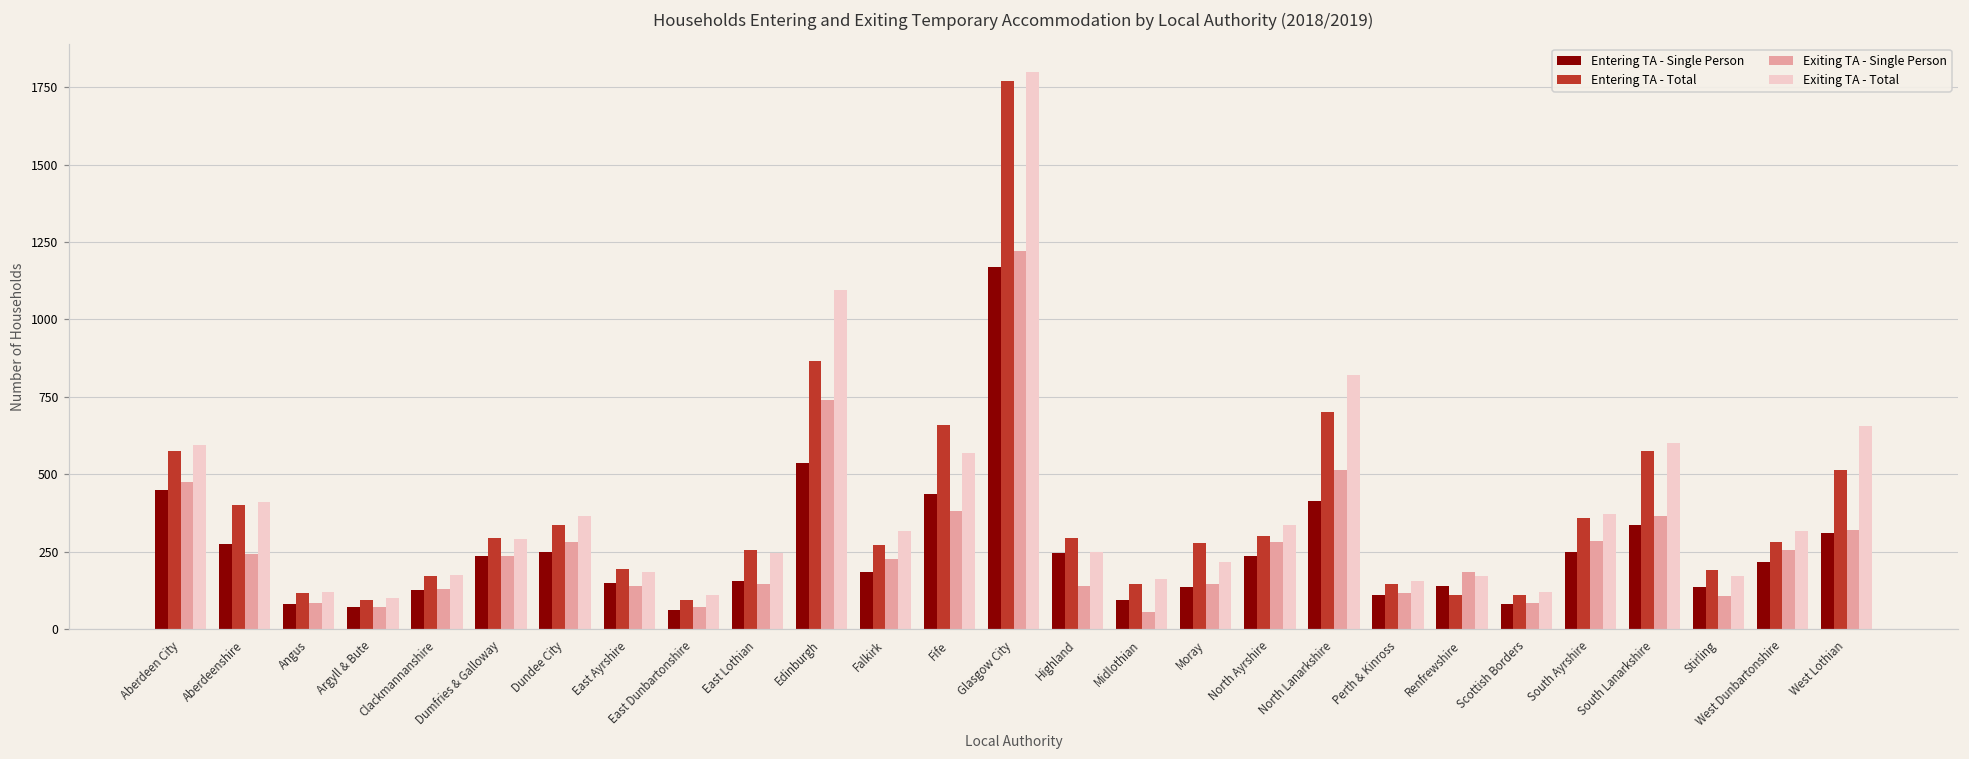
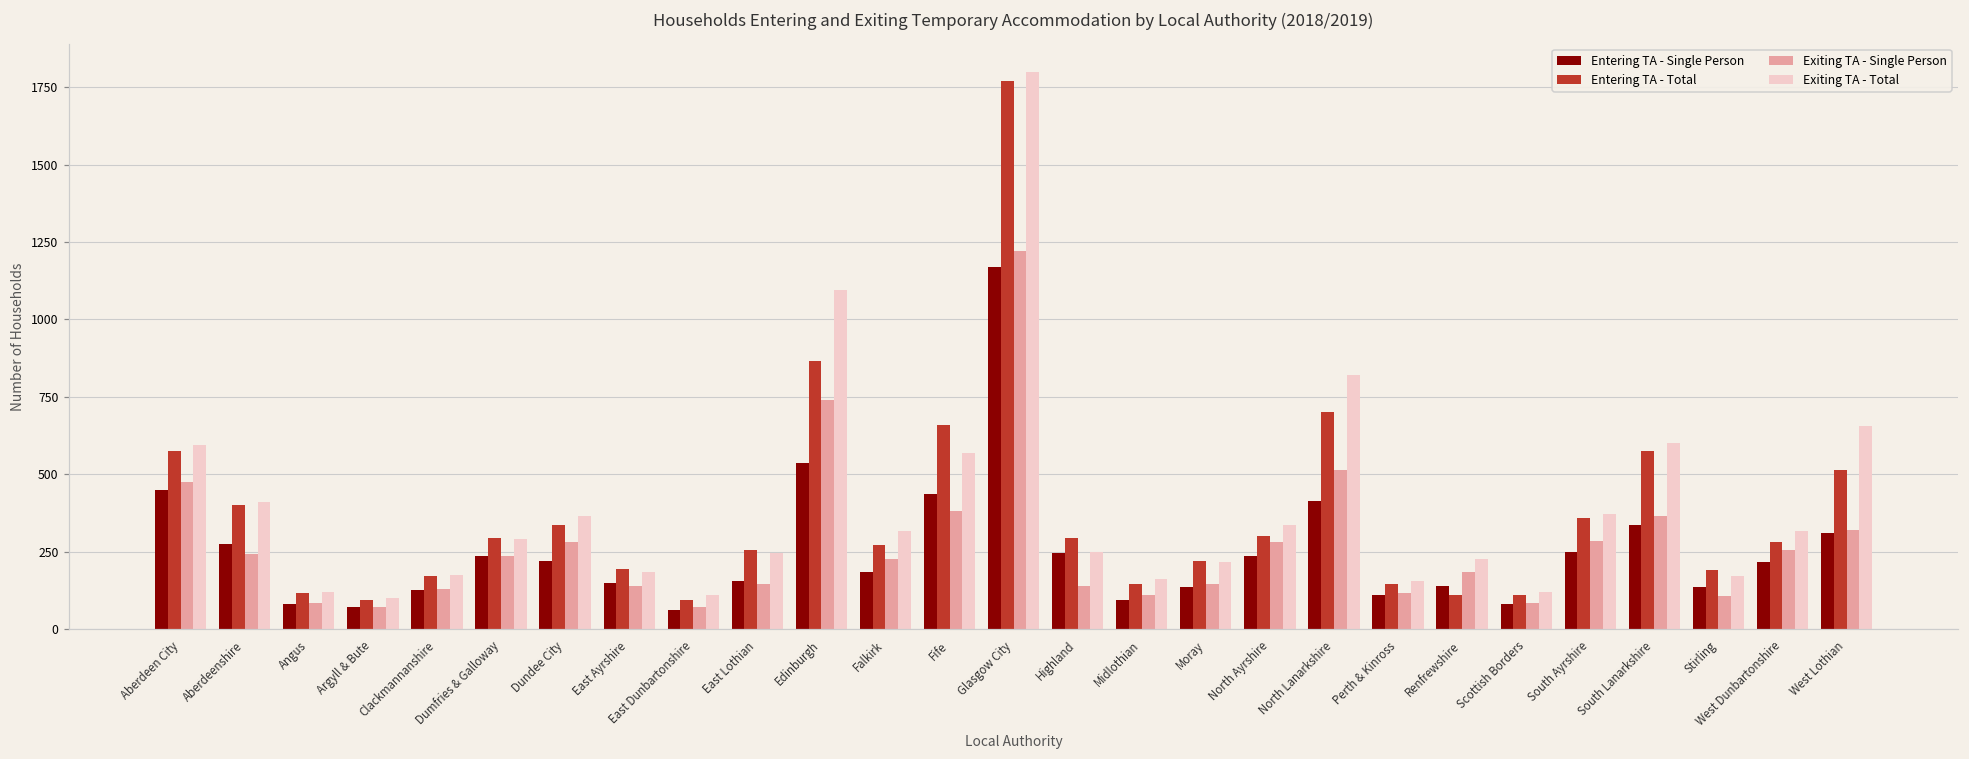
  {
    "Entering TA - Single Person": {
      "Aberdeen City": 450,
      "Aberdeenshire": 280,
      "Angus": 80,
      "Argyll & Bute": 70,
      "Clackmannanshire": 130,
      "Dumfries & Galloway": 240,
-     "Dundee City": 250,
+     "Dundee City": 220,
      "East Ayrshire": 150,
      "East Dunbartonshire": 60,
      "East Lothian": 160,
      "Edinburgh": 540,
      "Falkirk": 190,
      "Fife": 440,
      "Glasgow City": 1170,
      "Highland": 250,
      "Midlothian": 100,
      "Moray": 140,
      "North Ayrshire": 240,
      "North Lanarkshire": 420,
      "Perth & Kinross": 110,
      "Renfrewshire": 140,
      "Scottish Borders": 80,
      "South Ayrshire": 250,
      "South Lanarkshire": 340,
      "Stirling": 140,
      "West Dunbartonshire": 220,
      "West Lothian": 310
    },
    "Entering TA - Total": {
      "Aberdeen City": 580,
      "Aberdeenshire": 400,
      "Angus": 120,
      "Argyll & Bute": 100,
      "Clackmannanshire": 170,
      "Dumfries & Galloway": 300,
      "Dundee City": 340,
      "East Ayrshire": 200,
      "East Dunbartonshire": 100,
      "East Lothian": 260,
      "Edinburgh": 870,
      "Falkirk": 270,
      "Fife": 660,
      "Glasgow City": 1770,
      "Highland": 290,
      "Midlothian": 150,
-     "Moray": 280,
+     "Moray": 220,
      "North Ayrshire": 300,
      "North Lanarkshire": 700,
      "Perth & Kinross": 150,
      "Renfrewshire": 110,
      "Scottish Borders": 110,
      "South Ayrshire": 360,
      "South Lanarkshire": 580,
      "Stirling": 190,
      "West Dunbartonshire": 280,
      "West Lothian": 520
    },
    "Exiting TA - Single Person": {
      "Aberdeen City": 480,
      "Aberdeenshire": 240,
      "Angus": 90,
      "Argyll & Bute": 70,
      "Clackmannanshire": 130,
      "Dumfries & Galloway": 240,
      "Dundee City": 280,
      "East Ayrshire": 140,
      "East Dunbartonshire": 70,
      "East Lothian": 150,
      "Edinburgh": 740,
      "Falkirk": 230,
      "Fife": 380,
      "Glasgow City": 1220,
      "Highland": 140,
-     "Midlothian": 50,
+     "Midlothian": 110,
      "Moray": 150,
      "North Ayrshire": 280,
      "North Lanarkshire": 520,
      "Perth & Kinross": 120,
      "Renfrewshire": 190,
      "Scottish Borders": 90,
      "South Ayrshire": 290,
      "South Lanarkshire": 370,
      "Stirling": 110,
      "West Dunbartonshire": 260,
      "West Lothian": 320
    },
    "Exiting TA - Total": {
      "Aberdeen City": 600,
      "Aberdeenshire": 410,
      "Angus": 120,
      "Argyll & Bute": 100,
      "Clackmannanshire": 180,
      "Dumfries & Galloway": 290,
      "Dundee City": 370,
      "East Ayrshire": 190,
      "East Dunbartonshire": 110,
      "East Lothian": 250,
      "Edinburgh": 1100,
      "Falkirk": 320,
      "Fife": 570,
      "Glasgow City": 1800,
      "Highland": 250,
      "Midlothian": 160,
      "Moray": 220,
      "North Ayrshire": 340,
      "North Lanarkshire": 820,
      "Perth & Kinross": 160,
-     "Renfrewshire": 170,
+     "Renfrewshire": 230,
      "Scottish Borders": 120,
      "South Ayrshire": 370,
      "South Lanarkshire": 600,
      "Stirling": 170,
      "West Dunbartonshire": 320,
      "West Lothian": 660
    }
  }
